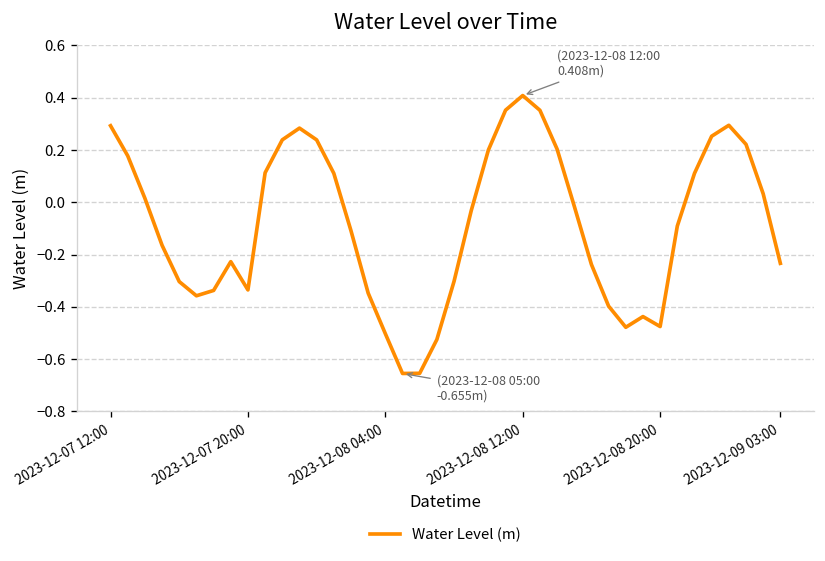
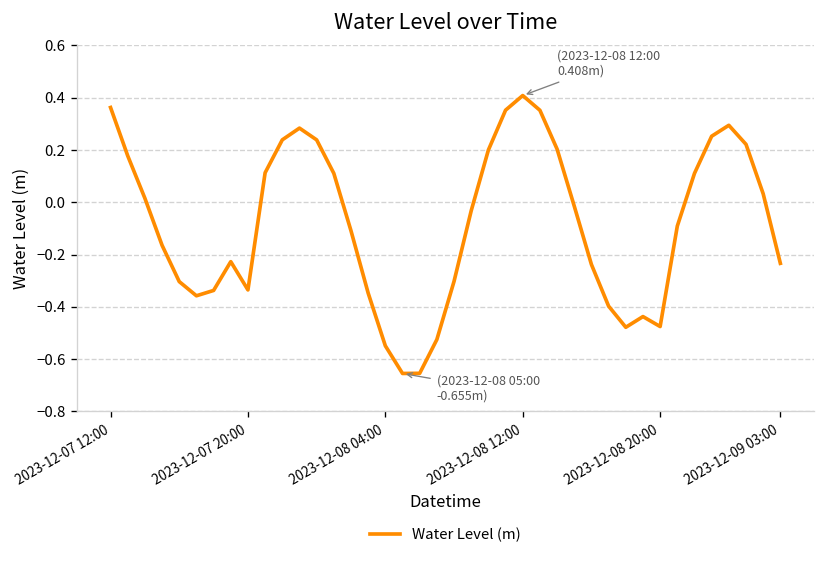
  {
-   "2023-12-07 12:00": 0.29,
+   "2023-12-07 12:00": 0.36,
    "2023-12-07 20:00": -0.34,
-   "2023-12-08 04:00": -0.50,
+   "2023-12-08 04:00": -0.55,
    "2023-12-08 20:00": -0.48,
    "2023-12-09 03:00": -0.23
  }
